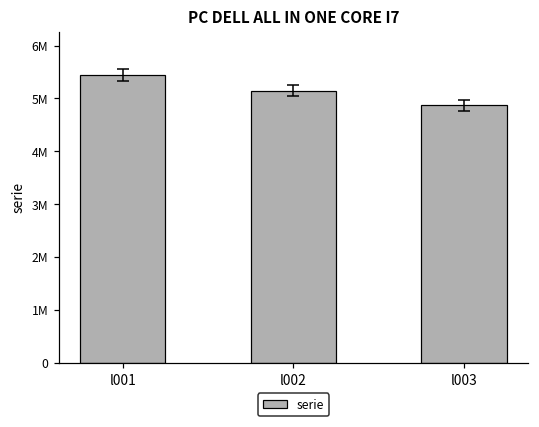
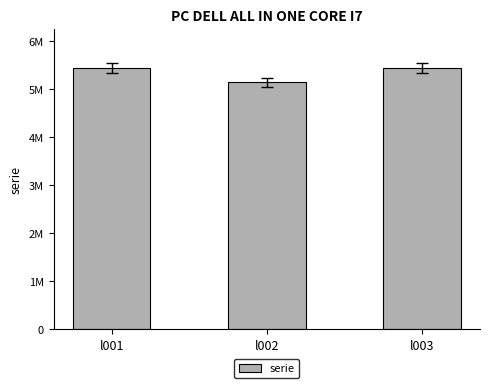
  {
    "serie": {
      "l001": 5400000,
      "l002": 5100000,
-     "l003": 4900000
+     "l003": 5400000
    }
  }
